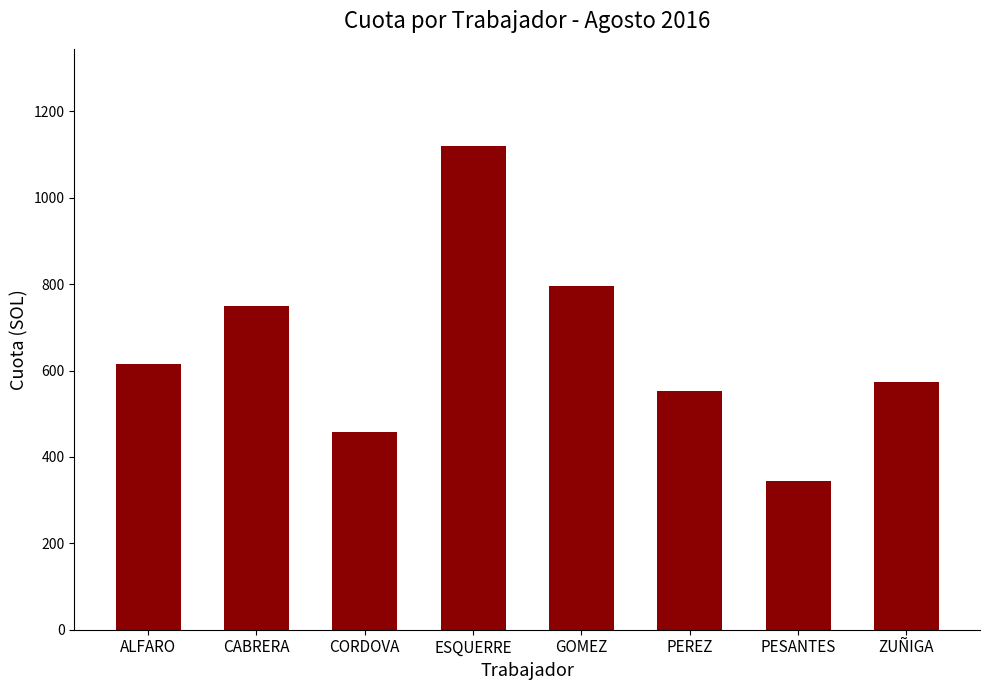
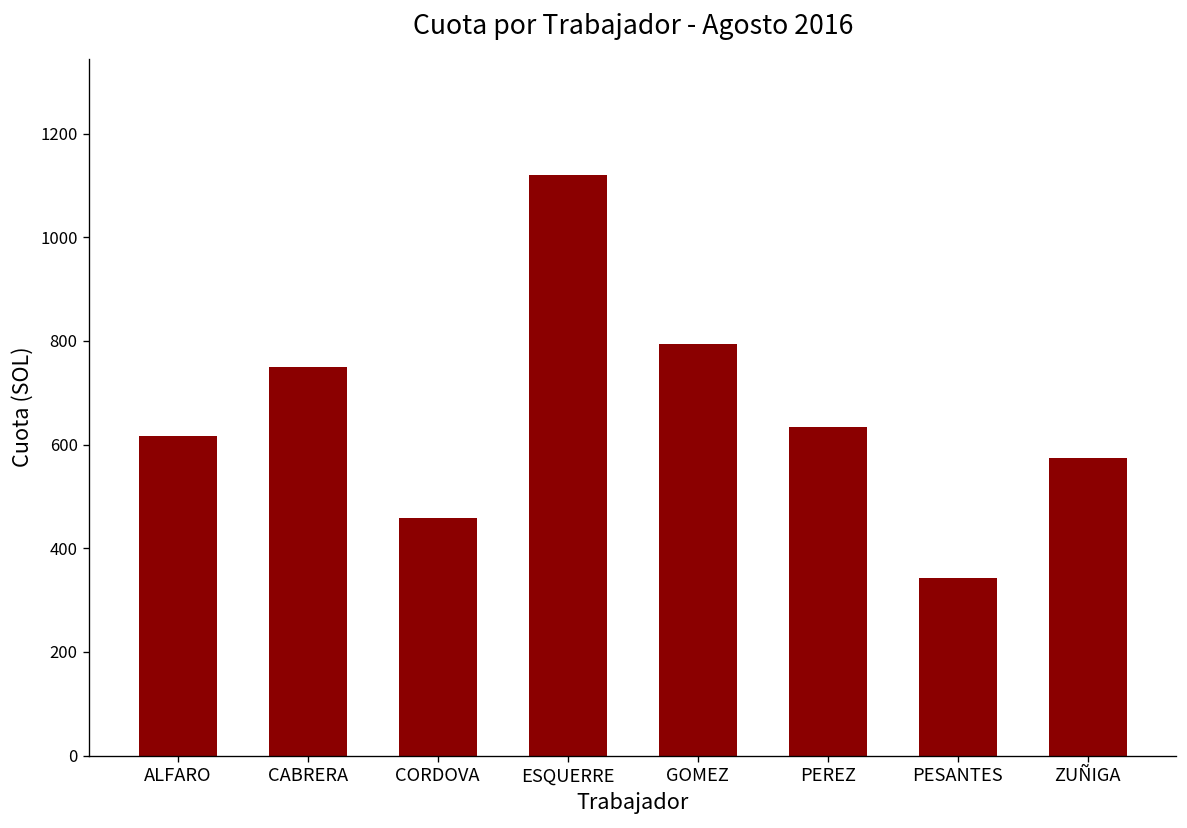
  {
    "ALFARO": 620,
    "CABRERA": 750,
    "CORDOVA": 460,
    "ESQUERRE": 1120,
    "GOMEZ": 790,
-   "PEREZ": 550,
+   "PEREZ": 630,
    "PESANTES": 340,
    "ZUÑIGA": 570
  }
